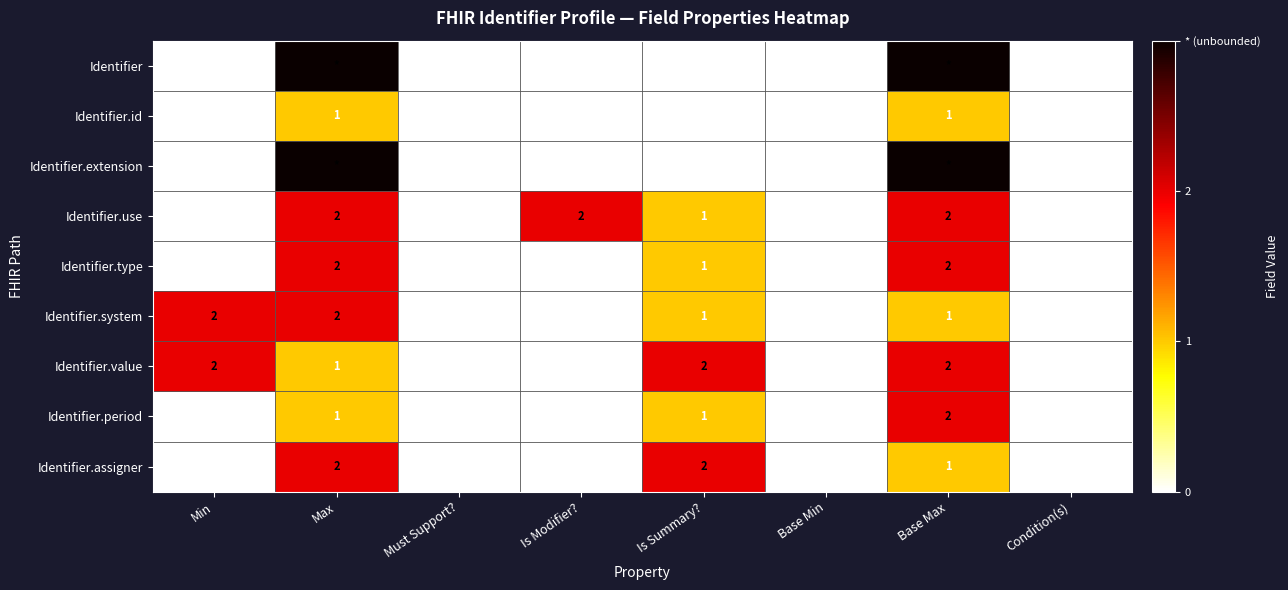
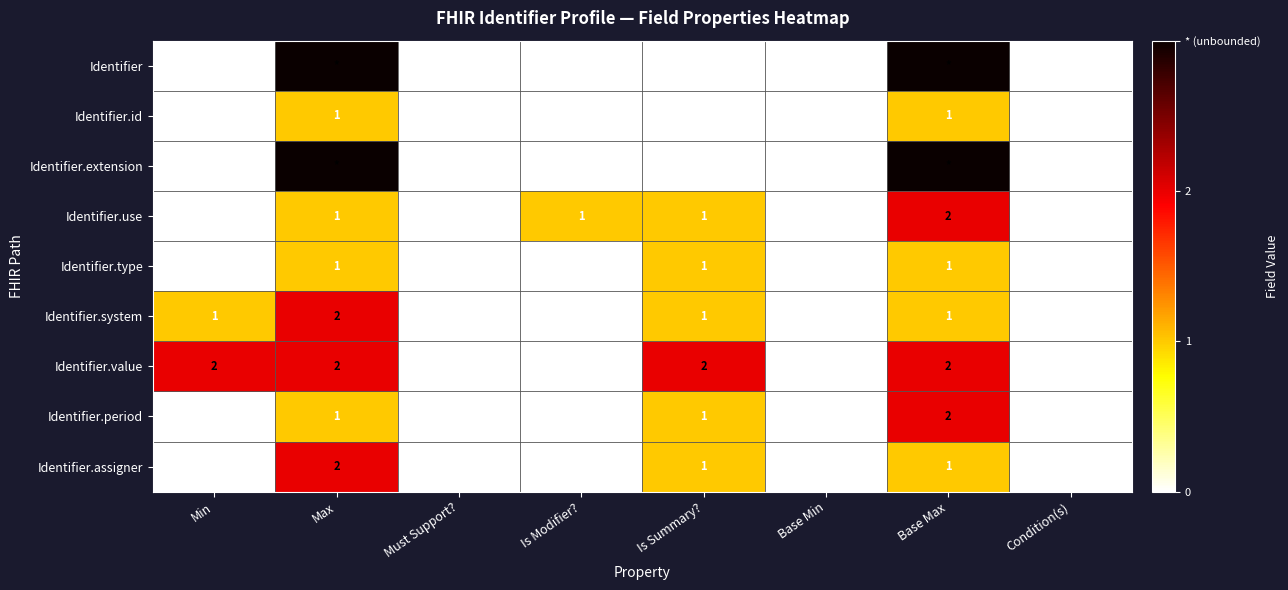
  {
    "Identifier.id": {
      "Max": 1,
      "Base Max": 1
    },
    "Identifier.use": {
-     "Max": 2,
-     "Is Modifier?": 2,
+     "Max": 1,
+     "Is Modifier?": 1,
      "Is Summary?": 1,
      "Base Max": 2
    },
    "Identifier.type": {
-     "Max": 2,
+     "Max": 1,
      "Is Summary?": 1,
-     "Base Max": 2
+     "Base Max": 1
    },
    "Identifier.system": {
-     "Min": 2,
+     "Min": 1,
      "Max": 2,
      "Is Summary?": 1,
      "Base Max": 1
    },
    "Identifier.value": {
      "Min": 2,
-     "Max": 1,
+     "Max": 2,
      "Is Summary?": 2,
      "Base Max": 2
    },
    "Identifier.period": {
      "Max": 1,
      "Is Summary?": 1,
      "Base Max": 2
    },
    "Identifier.assigner": {
      "Max": 2,
-     "Is Summary?": 2,
+     "Is Summary?": 1,
      "Base Max": 1
    }
  }
